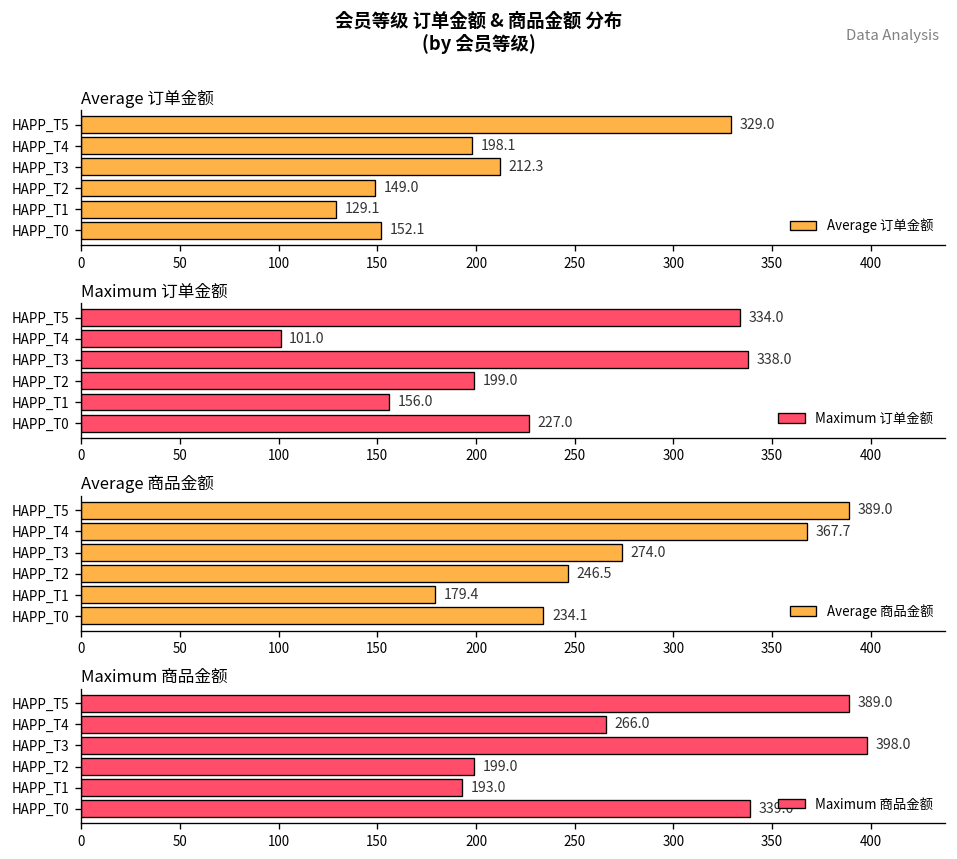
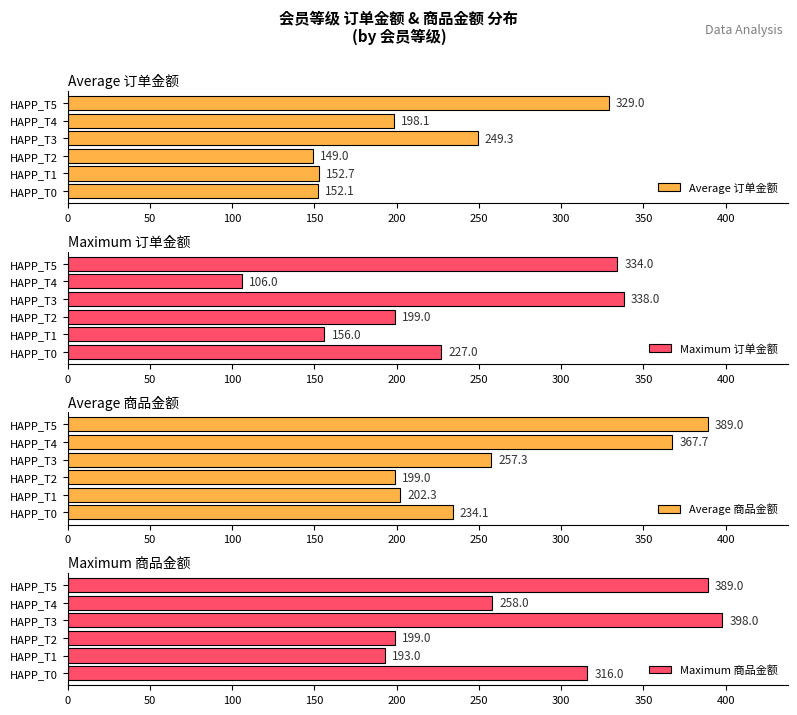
  {
    "Average 订单金额": {
      "HAPP_T5": 329.0,
      "HAPP_T4": 198.1,
-     "HAPP_T3": 212.3,
+     "HAPP_T3": 249.3,
      "HAPP_T2": 149.0,
-     "HAPP_T1": 129.1,
+     "HAPP_T1": 152.7,
      "HAPP_T0": 152.1
    },
    "Maximum 订单金额": {
      "HAPP_T5": 334.0,
-     "HAPP_T4": 101.0,
+     "HAPP_T4": 106.0,
      "HAPP_T3": 338.0,
      "HAPP_T2": 199.0,
      "HAPP_T1": 156.0,
      "HAPP_T0": 227.0
    },
    "Average 商品金额": {
      "HAPP_T5": 389.0,
      "HAPP_T4": 367.7,
-     "HAPP_T3": 274.0,
-     "HAPP_T2": 246.5,
-     "HAPP_T1": 179.4,
+     "HAPP_T3": 257.3,
+     "HAPP_T2": 199.0,
+     "HAPP_T1": 202.3,
      "HAPP_T0": 234.1
    },
    "Maximum 商品金额": {
      "HAPP_T5": 389.0,
-     "HAPP_T4": 266.0,
+     "HAPP_T4": 258.0,
      "HAPP_T3": 398.0,
      "HAPP_T2": 199.0,
      "HAPP_T1": 193.0,
-     "HAPP_T0": 339.0
+     "HAPP_T0": 316.0
    }
  }
